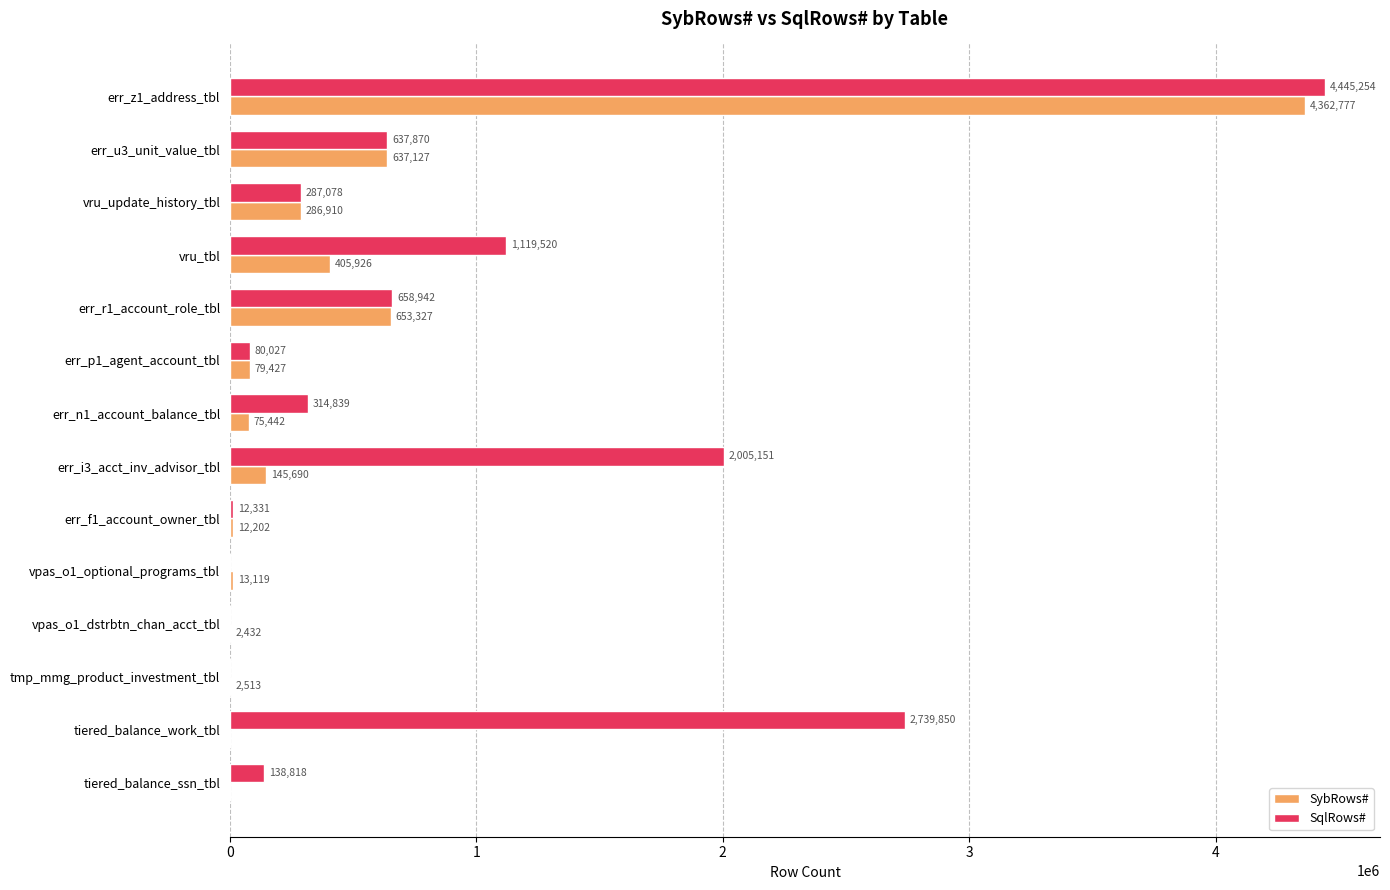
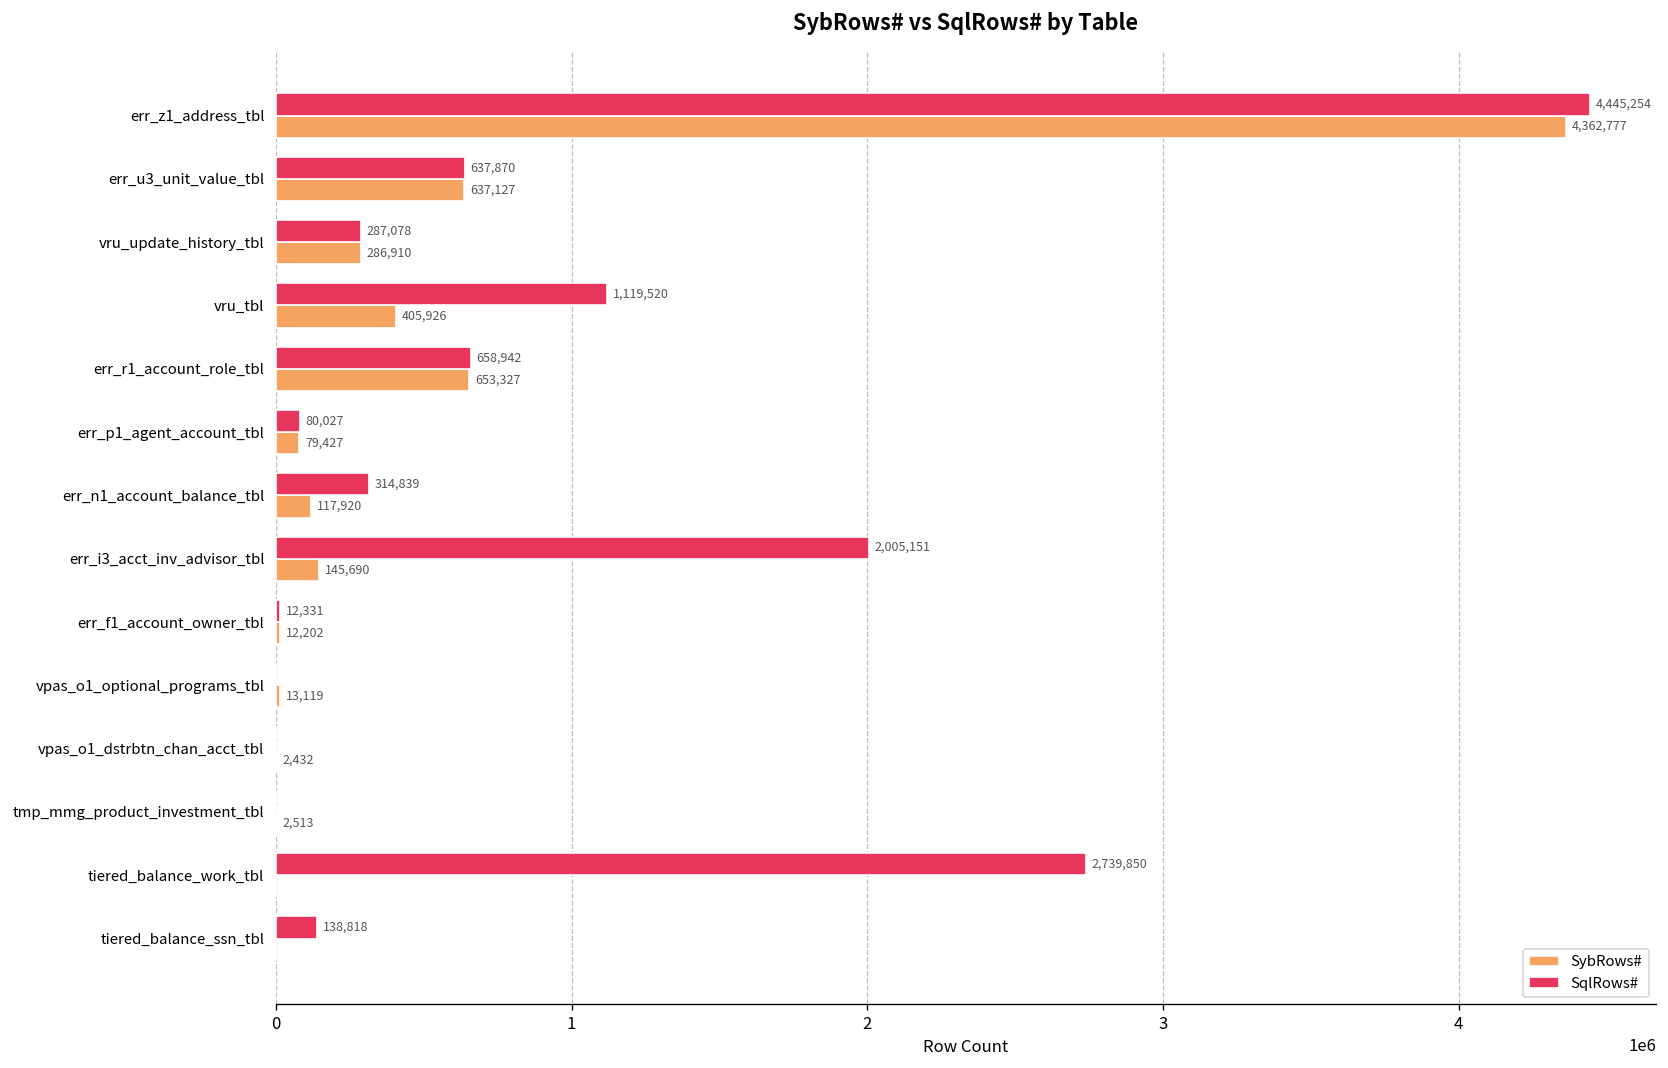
  {
    "SybRows#": {
      "err_z1_address_tbl": "4,362,777",
      "err_u3_unit_value_tbl": "637,127",
      "vru_update_history_tbl": "286,910",
      "vru_tbl": "405,926",
      "err_r1_account_role_tbl": "653,327",
      "err_p1_agent_account_tbl": "79,427",
-     "err_n1_account_balance_tbl": "75,442",
+     "err_n1_account_balance_tbl": "117,920",
      "err_i3_acct_inv_advisor_tbl": "145,690",
      "err_f1_account_owner_tbl": "12,202",
      "vpas_o1_optional_programs_tbl": "13,119",
      "vpas_o1_dstrbtn_chan_acct_tbl": "2,432",
      "tmp_mmg_product_investment_tbl": "2,513"
    },
    "SqlRows#": {
      "err_z1_address_tbl": "4,445,254",
      "err_u3_unit_value_tbl": "637,870",
      "vru_update_history_tbl": "287,078",
      "vru_tbl": "1,119,520",
      "err_r1_account_role_tbl": "658,942",
      "err_p1_agent_account_tbl": "80,027",
      "err_n1_account_balance_tbl": "314,839",
      "err_i3_acct_inv_advisor_tbl": "2,005,151",
      "err_f1_account_owner_tbl": "12,331",
      "tiered_balance_work_tbl": "2,739,850",
      "tiered_balance_ssn_tbl": "138,818"
    }
  }
